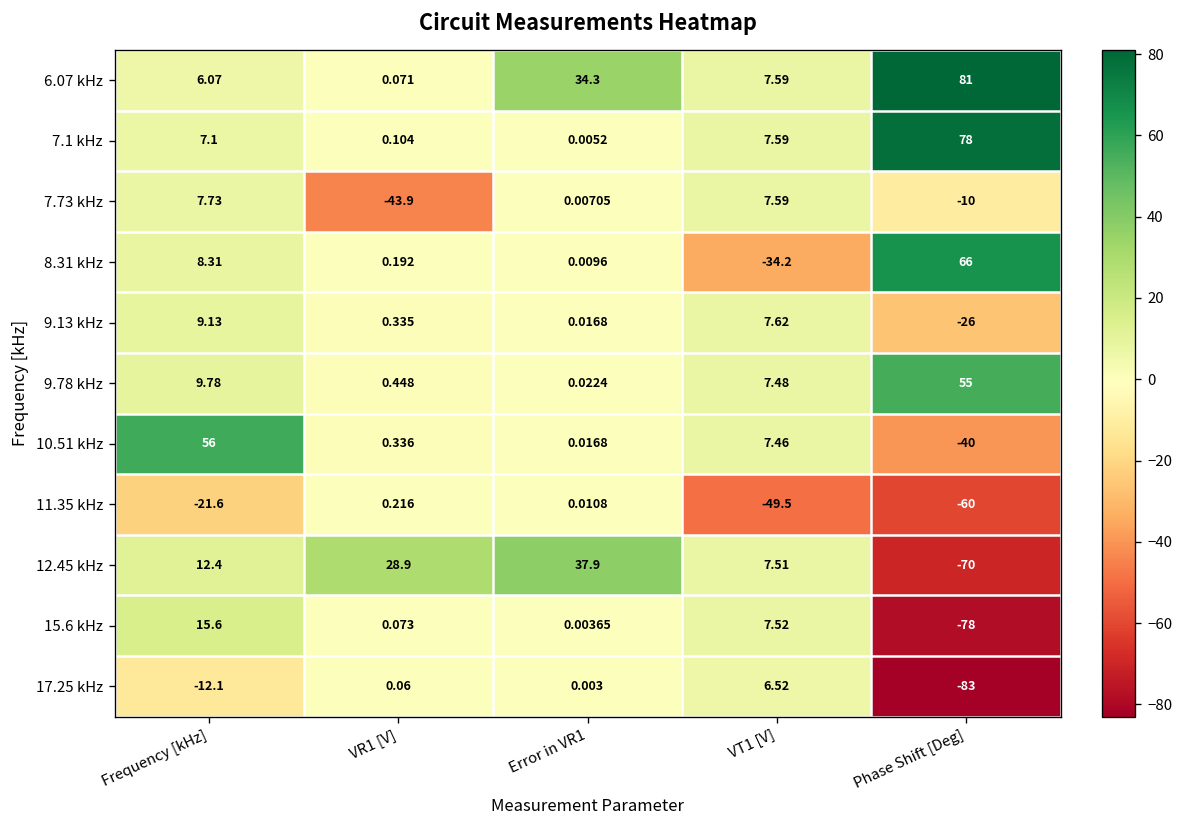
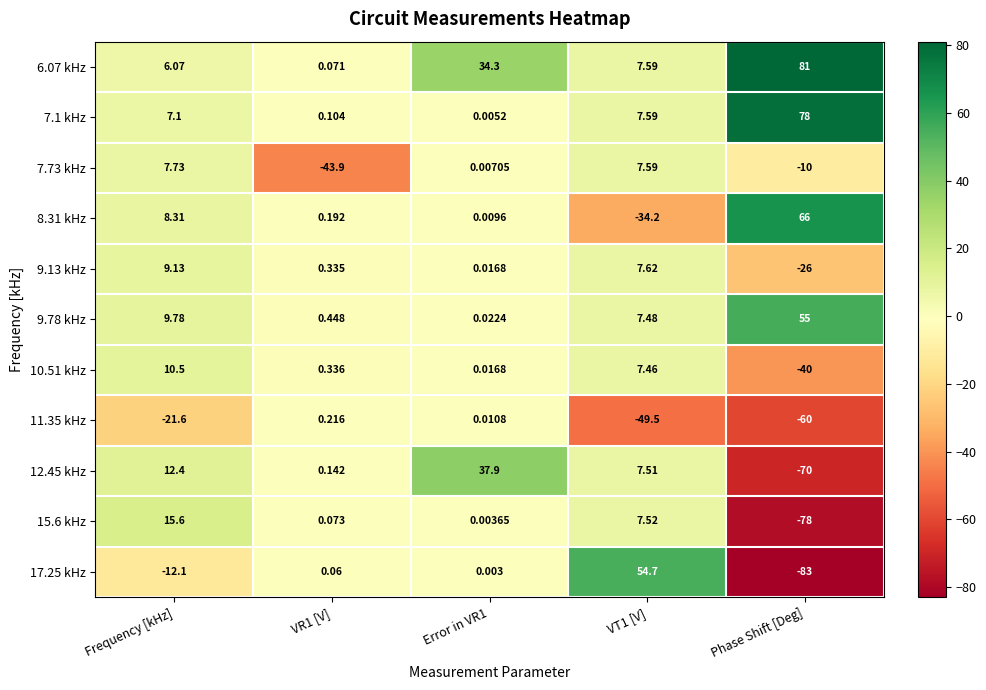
  {
    "6.07 kHz": {
      "Frequency [kHz]": 6.07,
      "VR1 [V]": 0.071,
      "Error in VR1": 34.3,
      "VT1 [V]": 7.59,
      "Phase Shift [Deg]": 81
    },
    "7.1 kHz": {
      "Frequency [kHz]": 7.1,
      "VR1 [V]": 0.104,
      "Error in VR1": 0.0052,
      "VT1 [V]": 7.59,
      "Phase Shift [Deg]": 78
    },
    "7.73 kHz": {
      "Frequency [kHz]": 7.73,
      "VR1 [V]": -43.9,
      "Error in VR1": 0.00705,
      "VT1 [V]": 7.59,
      "Phase Shift [Deg]": -10
    },
    "8.31 kHz": {
      "Frequency [kHz]": 8.31,
      "VR1 [V]": 0.192,
      "Error in VR1": 0.0096,
      "VT1 [V]": -34.2,
      "Phase Shift [Deg]": 66
    },
    "9.13 kHz": {
      "Frequency [kHz]": 9.13,
      "VR1 [V]": 0.335,
      "Error in VR1": 0.0168,
      "VT1 [V]": 7.62,
      "Phase Shift [Deg]": -26
    },
    "9.78 kHz": {
      "Frequency [kHz]": 9.78,
      "VR1 [V]": 0.448,
      "Error in VR1": 0.0224,
      "VT1 [V]": 7.48,
      "Phase Shift [Deg]": 55
    },
    "10.51 kHz": {
-     "Frequency [kHz]": 56,
+     "Frequency [kHz]": 10.5,
      "VR1 [V]": 0.336,
      "Error in VR1": 0.0168,
      "VT1 [V]": 7.46,
      "Phase Shift [Deg]": -40
    },
    "11.35 kHz": {
      "Frequency [kHz]": -21.6,
      "VR1 [V]": 0.216,
      "Error in VR1": 0.0108,
      "VT1 [V]": -49.5,
      "Phase Shift [Deg]": -60
    },
    "12.45 kHz": {
      "Frequency [kHz]": 12.4,
-     "VR1 [V]": 28.9,
+     "VR1 [V]": 0.142,
      "Error in VR1": 37.9,
      "VT1 [V]": 7.51,
      "Phase Shift [Deg]": -70
    },
    "15.6 kHz": {
      "Frequency [kHz]": 15.6,
      "VR1 [V]": 0.073,
      "Error in VR1": 0.00365,
      "VT1 [V]": 7.52,
      "Phase Shift [Deg]": -78
    },
    "17.25 kHz": {
      "Frequency [kHz]": -12.1,
      "VR1 [V]": 0.06,
      "Error in VR1": 0.003,
-     "VT1 [V]": 6.52,
+     "VT1 [V]": 54.7,
      "Phase Shift [Deg]": -83
    }
  }
